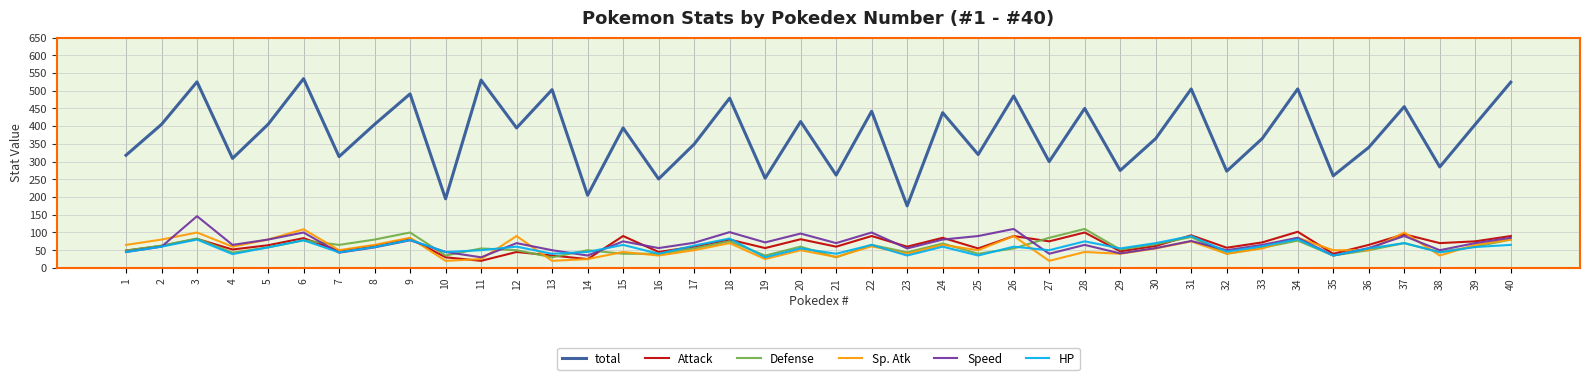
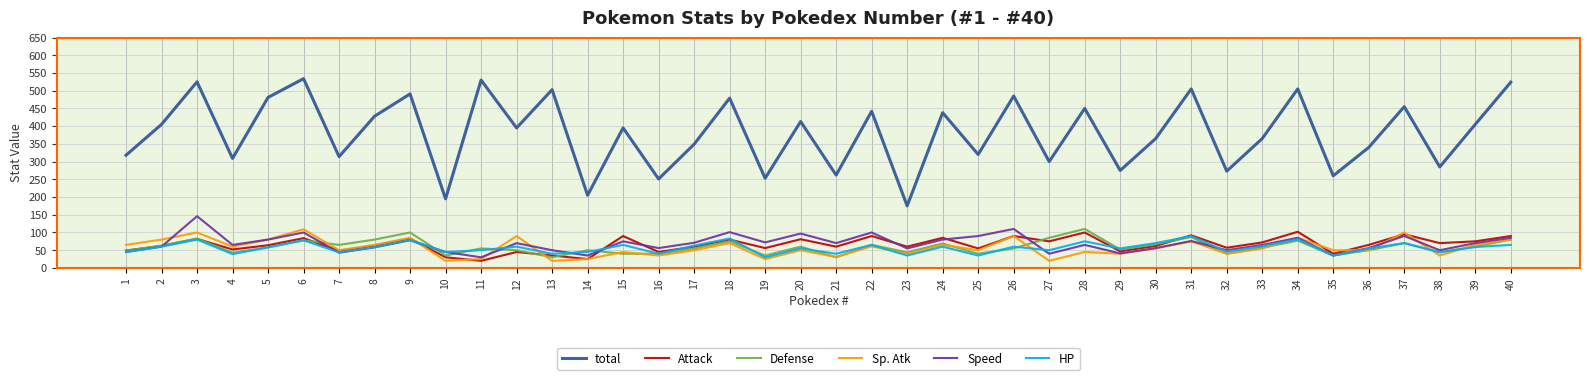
  {
    "total": {
      "1": 320,
      "2": 410,
      "3": 530,
      "4": 310,
-     "5": 410,
+     "5": 480,
      "6": 530,
      "7": 310,
-     "8": 410,
+     "8": 430,
      "9": 490,
      "10": 200,
      "11": 530,
      "12": 400,
      "13": 500,
      "14": 210,
      "15": 400,
      "16": 250,
      "17": 350,
      "18": 480,
      "19": 250,
      "20": 410,
      "21": 260,
      "22": 440,
      "23": 180,
      "24": 440,
      "25": 320,
      "26": 490,
      "27": 300,
      "28": 450,
      "29": 280,
      "30": 370,
      "31": 510,
      "32": 270,
      "33": 370,
      "34": 510,
      "35": 260,
      "36": 340,
      "37": 460,
      "38": 290,
      "39": 410,
      "40": 520
    },
    "Attack": {
      "4": 50,
      "15": 90,
      "19": 60,
      "20": 80,
      "21": 60,
      "22": 90,
      "27": 80,
      "28": 100,
      "34": 100,
      "36": 70,
      "38": 70
    },
    "Defense": {
      "7": 70,
      "8": 80,
      "9": 100,
      "27": 90,
      "28": 110
    },
    "Sp. Atk": {
      "1": 70,
      "2": 80,
      "3": 100,
      "6": 110,
      "10": 20,
      "12": 90,
      "13": 20,
      "27": 20,
      "28": 50,
      "35": 50,
      "38": 40
    },
    "Speed": {
      "3": 150,
      "6": 100,
      "12": 70,
      "13": 50,
      "14": 40,
      "15": 80,
      "16": 60,
      "17": 70,
      "18": 100,
      "19": 70,
      "20": 100,
      "21": 70,
      "22": 100,
      "25": 90,
      "26": 110,
      "27": 40,
      "28": 70
    },
    "HP": {
      "12": 60,
      "15": 70,
      "21": 40,
      "27": 50,
      "28": 80,
      "40": 70
    }
  }
